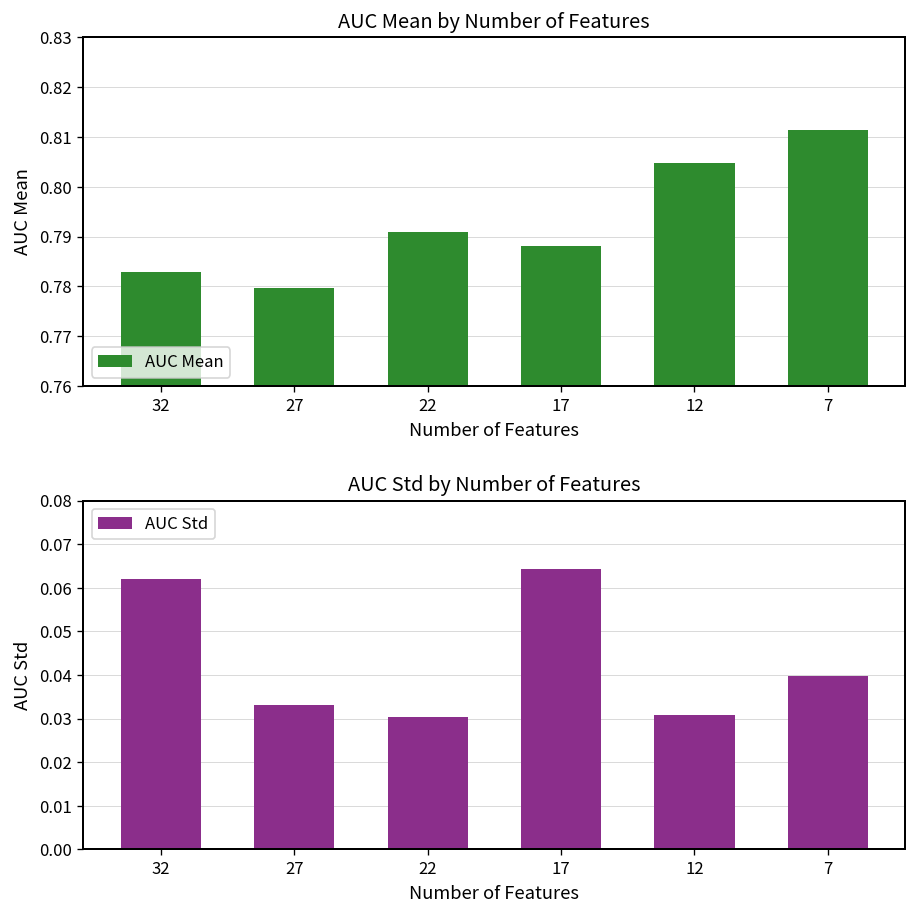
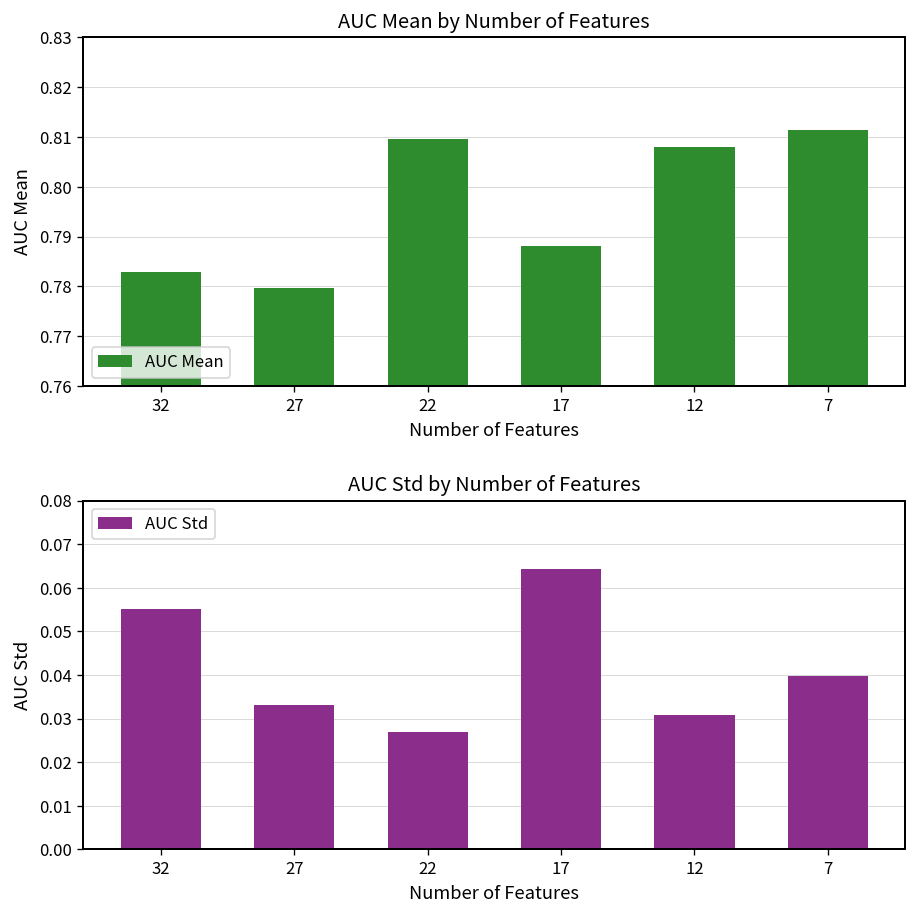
  {
    "AUC Mean by Number of Features": {
      "32": 0.783,
      "27": 0.780,
-     "22": 0.791,
+     "22": 0.810,
      "17": 0.788,
-     "12": 0.805,
+     "12": 0.808,
      "7": 0.811
    },
    "AUC Std by Number of Features": {
-     "32": 0.062,
+     "32": 0.055,
      "27": 0.033,
-     "22": 0.030,
+     "22": 0.027,
      "17": 0.064,
      "12": 0.031,
      "7": 0.040
    }
  }
